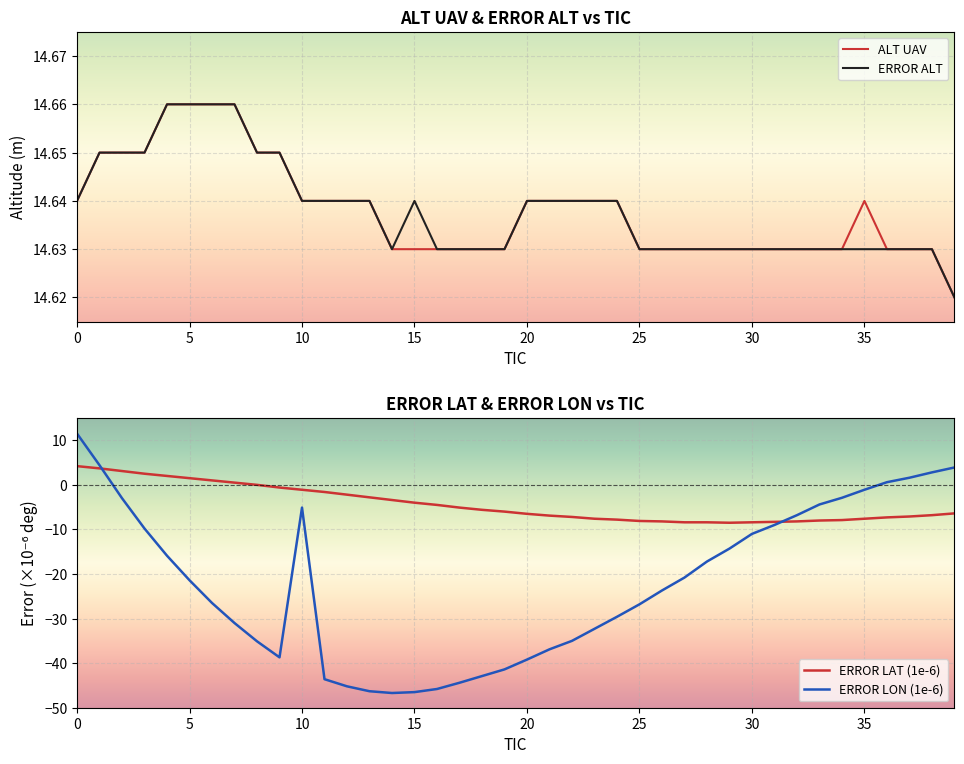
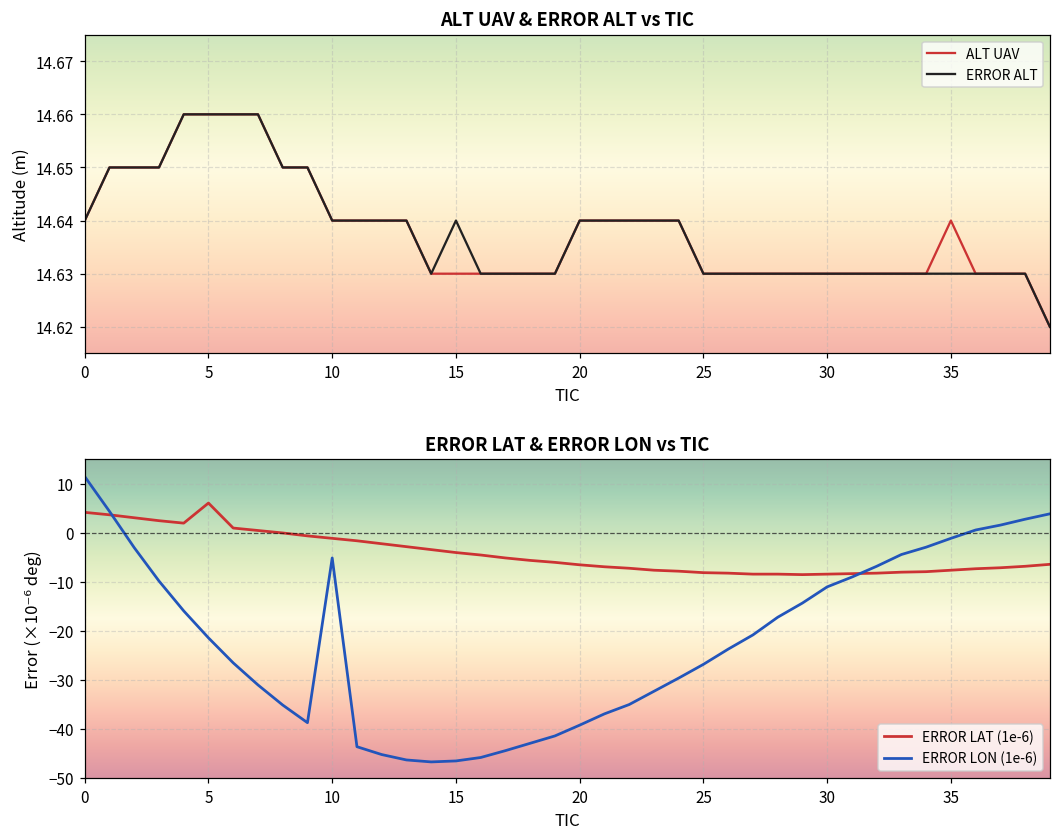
  {
    "ALT UAV & ERROR ALT vs TIC": {
      "ALT UAV": {
        "15": 14.630,
        "35": 14.640
      },
      "ERROR ALT": {
        "15": 14.640,
        "35": 14.630
      }
    },
    "ERROR LAT & ERROR LON vs TIC": {
      "ERROR LAT (1e-6)": {
        "0": 4,
-       "5": 2,
+       "5": 6,
        "10": -1,
        "15": -4,
        "20": -7,
        "25": -8,
        "30": -8,
        "35": -8
      },
      "ERROR LON (1e-6)": {
        "0": 12,
        "5": -21,
        "10": -5,
        "15": -47,
        "20": -39,
        "25": -27,
        "30": -11,
        "35": -1
      }
    }
  }
